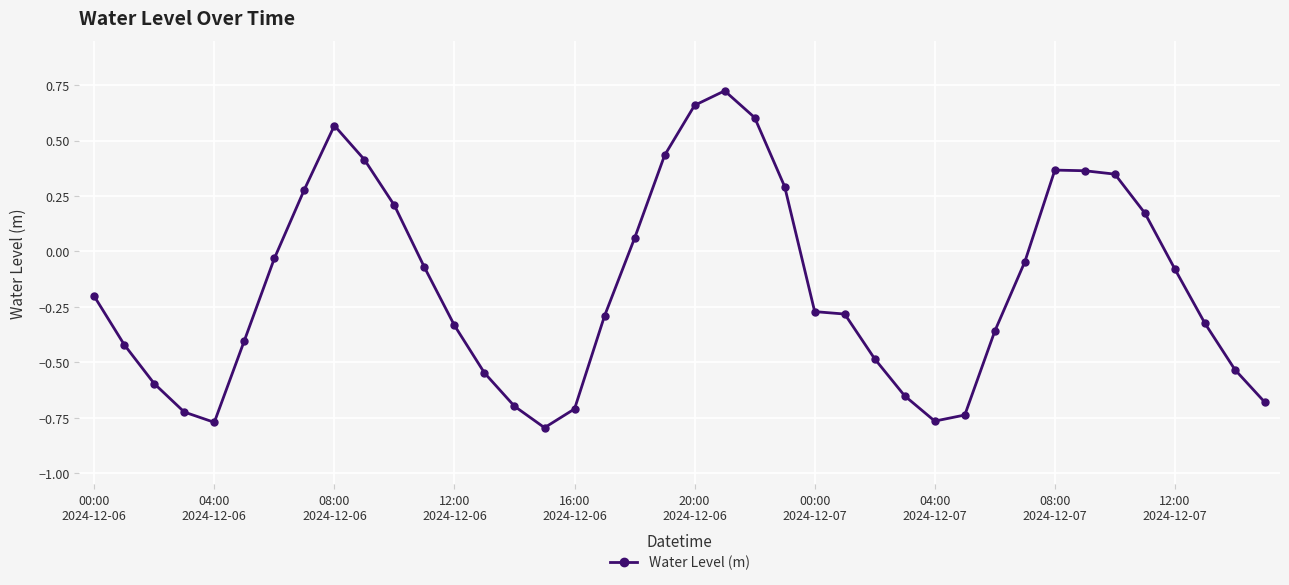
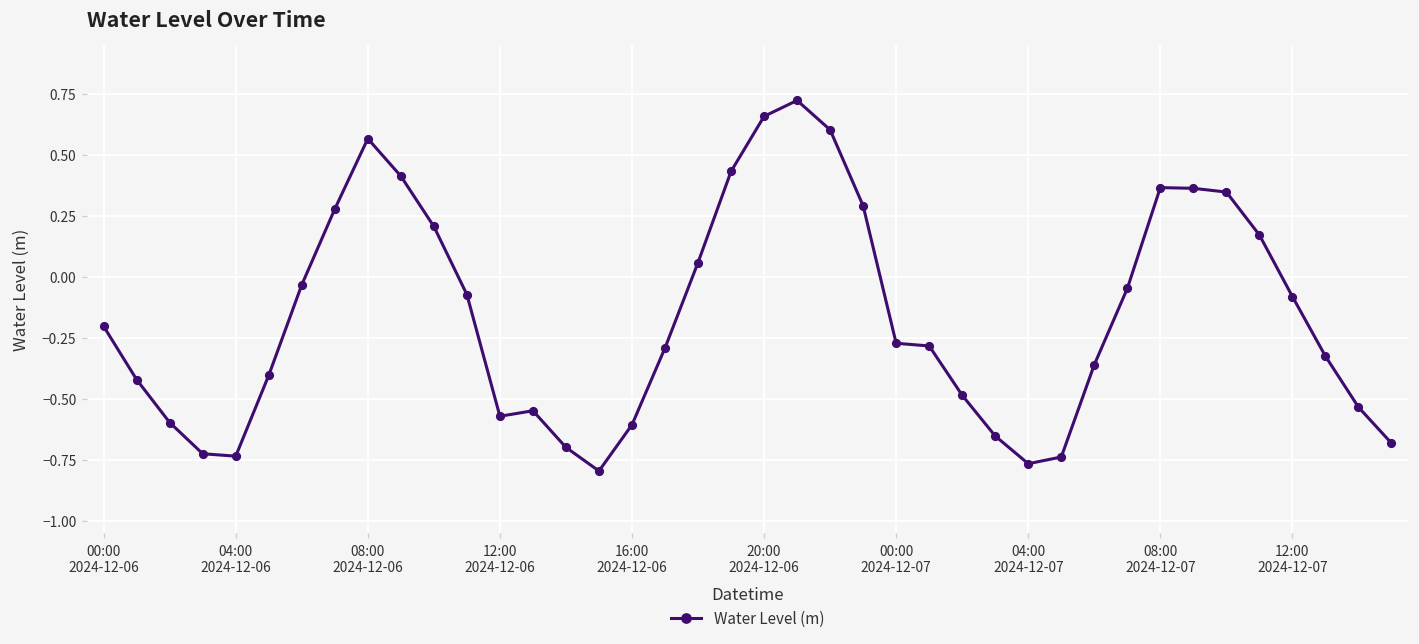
  {
    "00:00 2024-12-06": -0.20,
-   "04:00 2024-12-06": -0.77,
+   "04:00 2024-12-06": -0.73,
    "08:00 2024-12-06": 0.57,
-   "12:00 2024-12-06": -0.33,
-   "16:00 2024-12-06": -0.71,
+   "12:00 2024-12-06": -0.57,
+   "16:00 2024-12-06": -0.61,
    "20:00 2024-12-06": 0.66,
    "00:00 2024-12-07": -0.27,
    "04:00 2024-12-07": -0.76,
    "08:00 2024-12-07": 0.37,
    "12:00 2024-12-07": -0.08
  }
